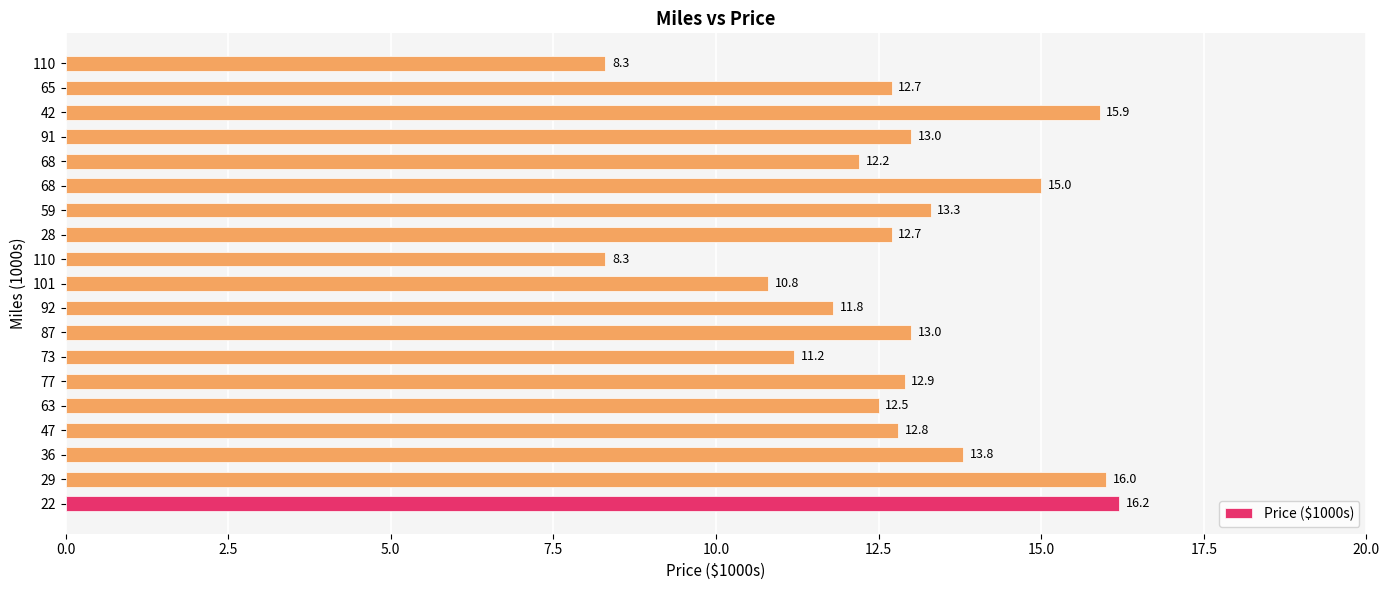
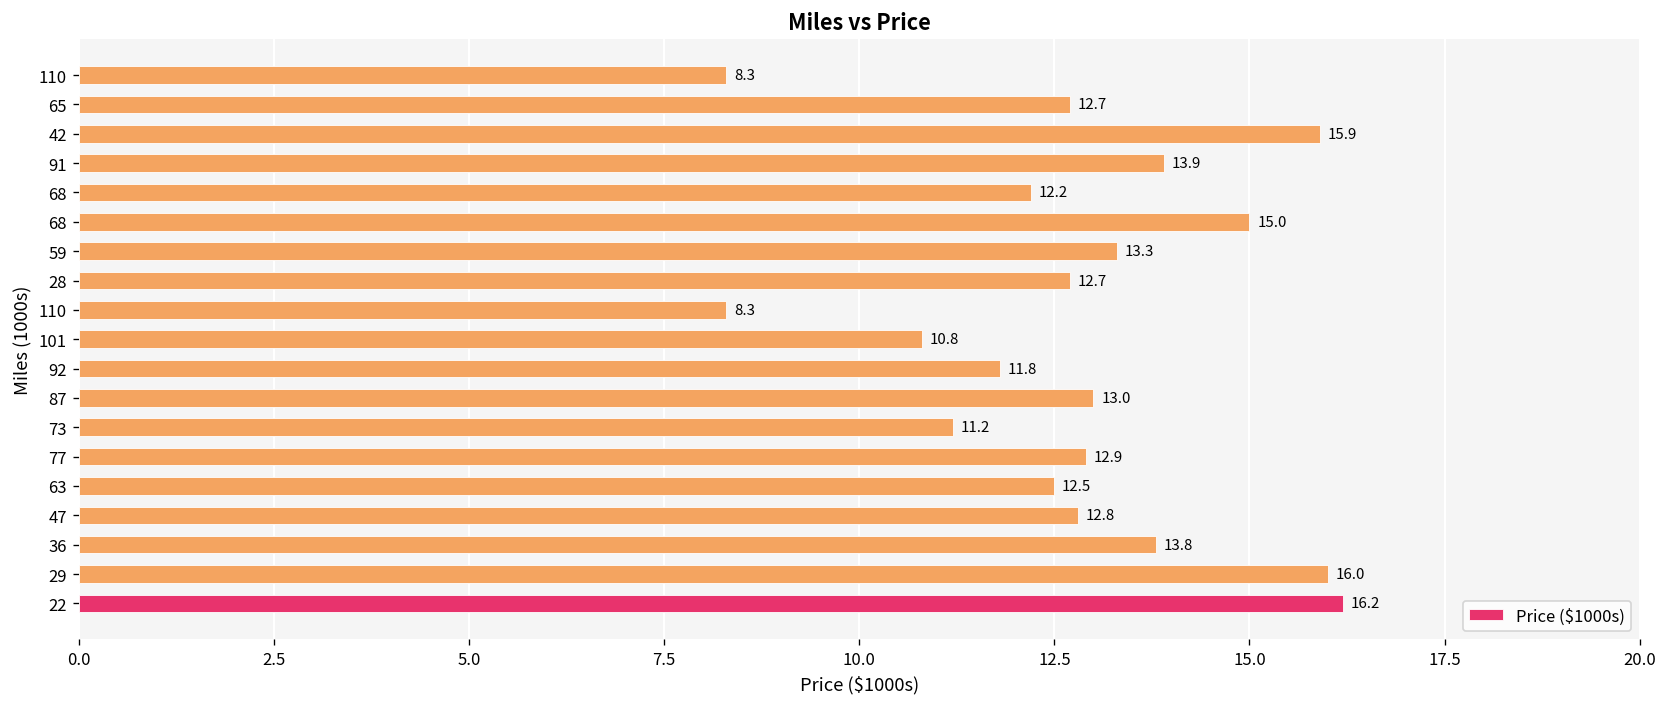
  {
    "65": 12.7,
    "42": 15.9,
-   "91": 13.0,
+   "91": 13.9,
    "59": 13.3,
    "28": 12.7,
    "101": 10.8,
    "92": 11.8,
    "87": 13.0,
    "73": 11.2,
    "77": 12.9,
    "63": 12.5,
    "47": 12.8,
    "36": 13.8,
    "29": 16.0,
    "22": 16.2
  }
